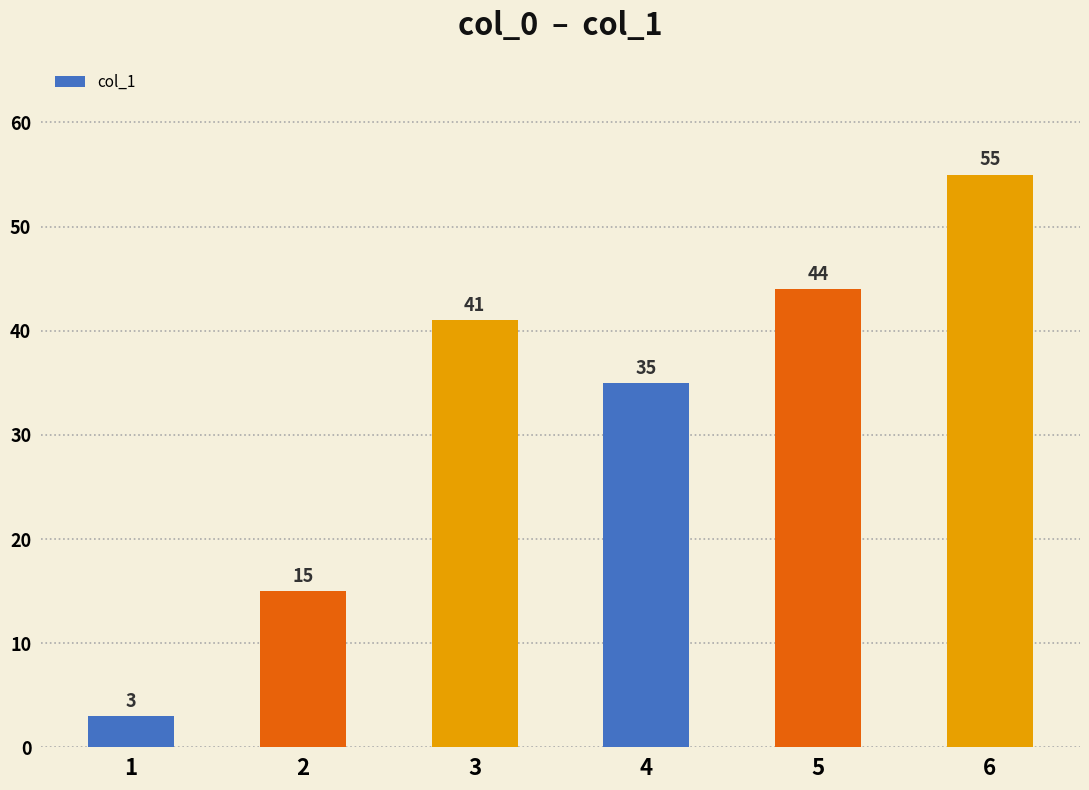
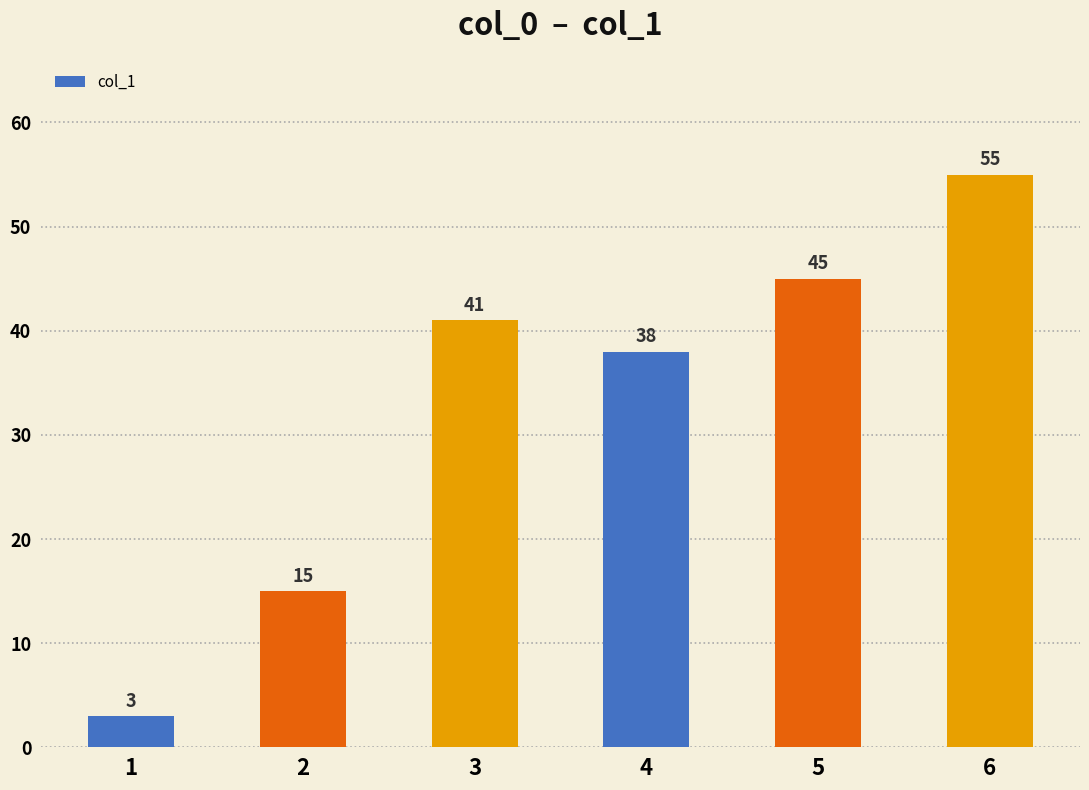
  {
    "1": 3,
    "2": 15,
    "3": 41,
-   "4": 35,
-   "5": 44,
+   "4": 38,
+   "5": 45,
    "6": 55
  }
